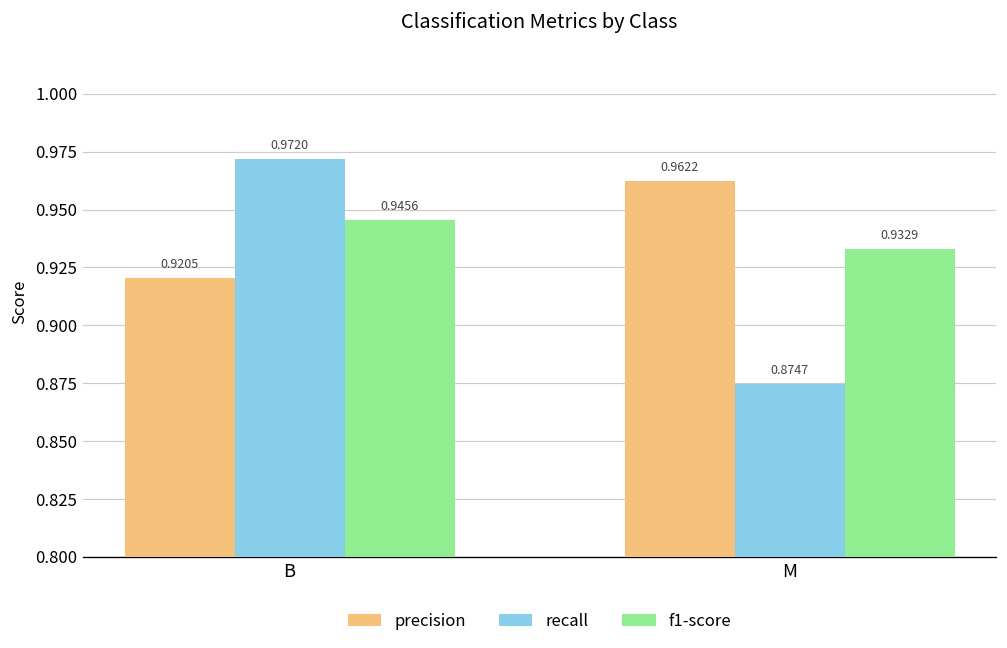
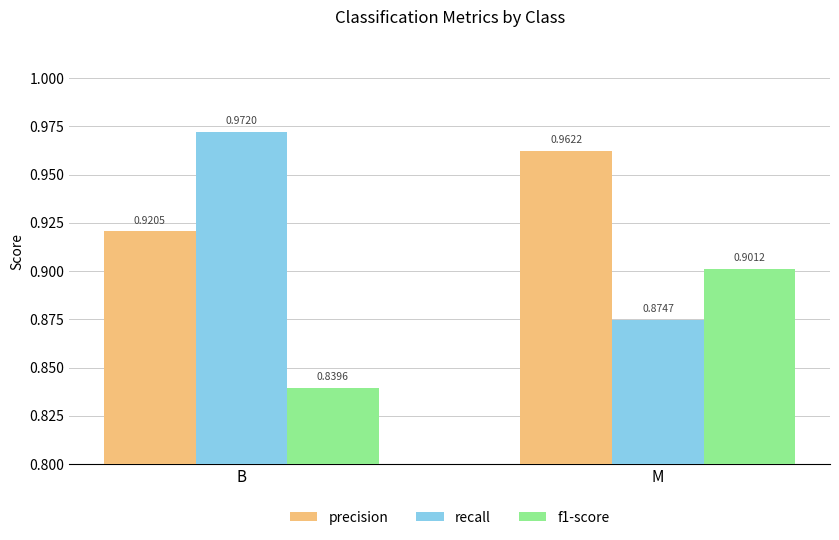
  {
    "precision": {
      "B": 0.9205,
      "M": 0.9622
    },
    "recall": {
      "B": 0.9720,
      "M": 0.8747
    },
    "f1-score": {
-     "B": 0.9456,
-     "M": 0.9329
+     "B": 0.8396,
+     "M": 0.9012
    }
  }
